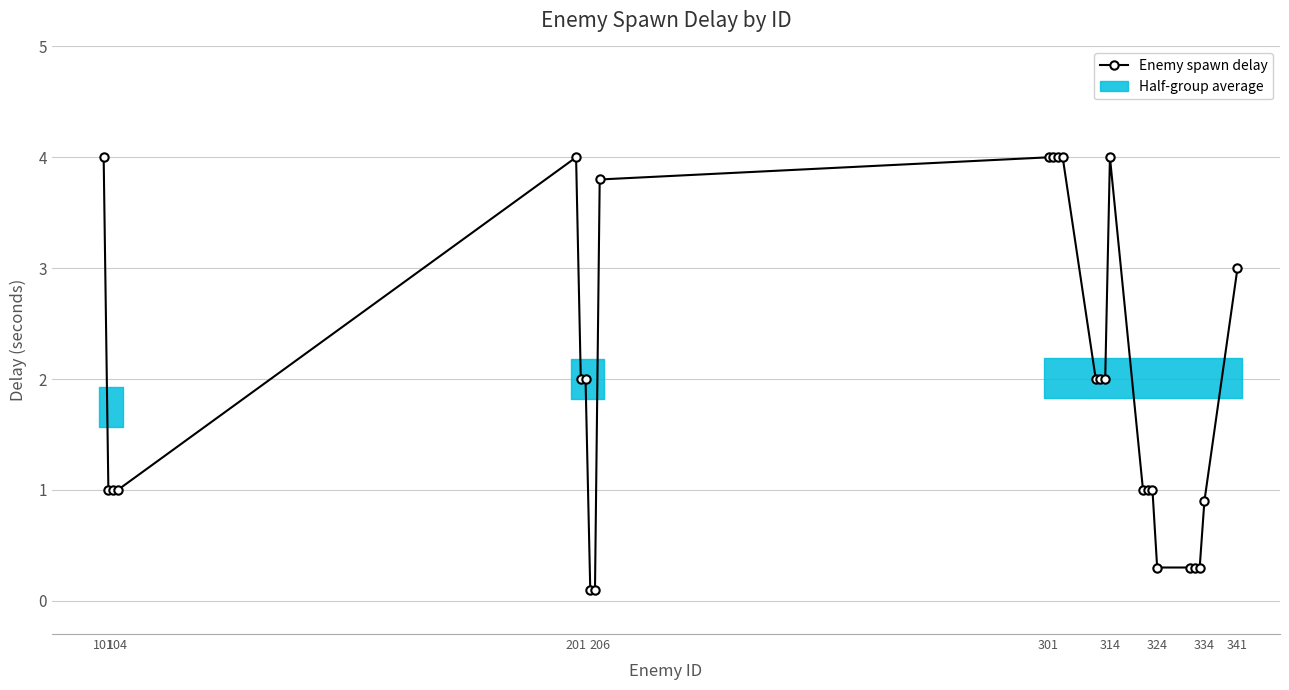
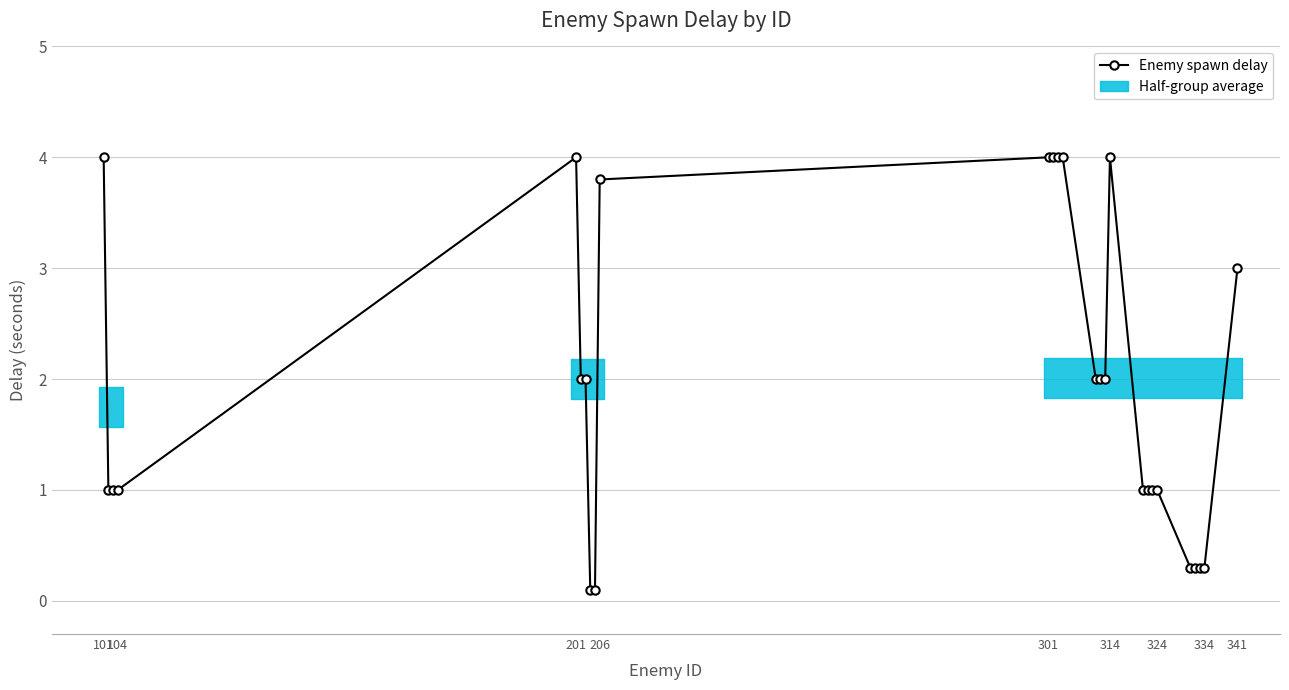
  {
    "201": 4.0,
    "206": 3.8,
    "301": 4.0,
    "314": 4.0,
-   "324": 0.3,
-   "334": 0.9,
+   "324": 1.0,
+   "334": 0.3,
    "341": 3.0
  }
